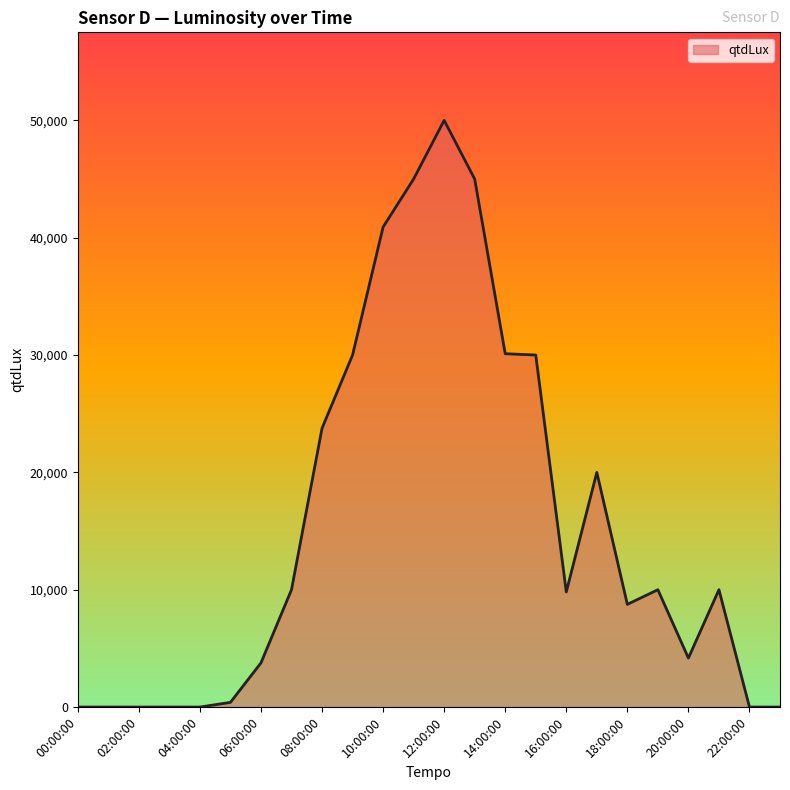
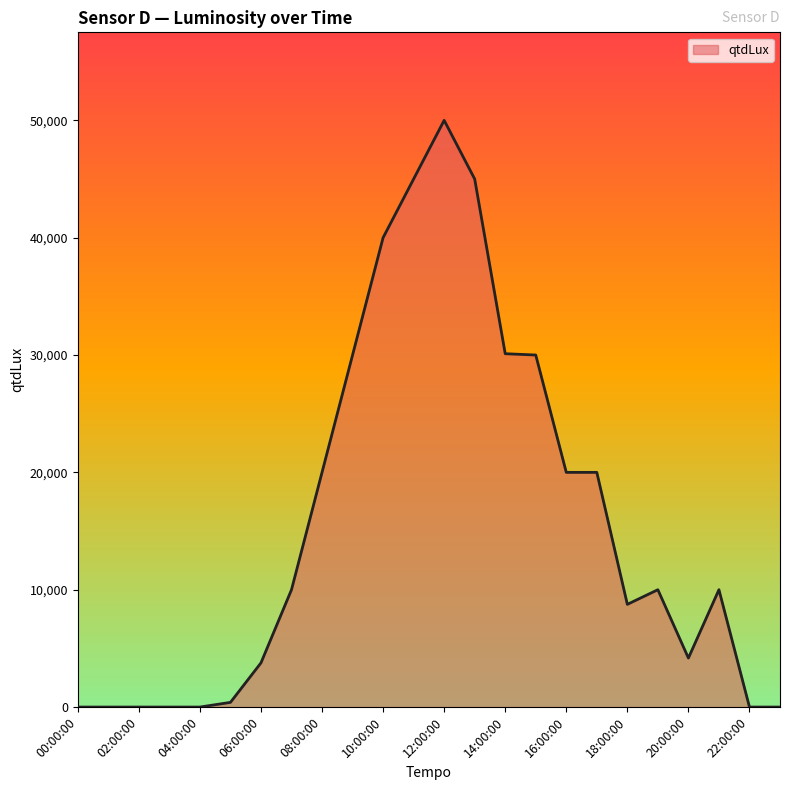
  {
    "00:00:00": "0",
    "02:00:00": "0",
    "04:00:00": "0",
    "06:00:00": "3,800",
-   "08:00:00": "23,800",
-   "10:00:00": "40,900",
+   "08:00:00": "20,000",
+   "10:00:00": "40,000",
    "12:00:00": "50,000",
    "14:00:00": "30,100",
-   "16:00:00": "9,800",
+   "16:00:00": "20,000",
    "18:00:00": "8,800",
    "20:00:00": "4,200",
    "22:00:00": "0"
  }
